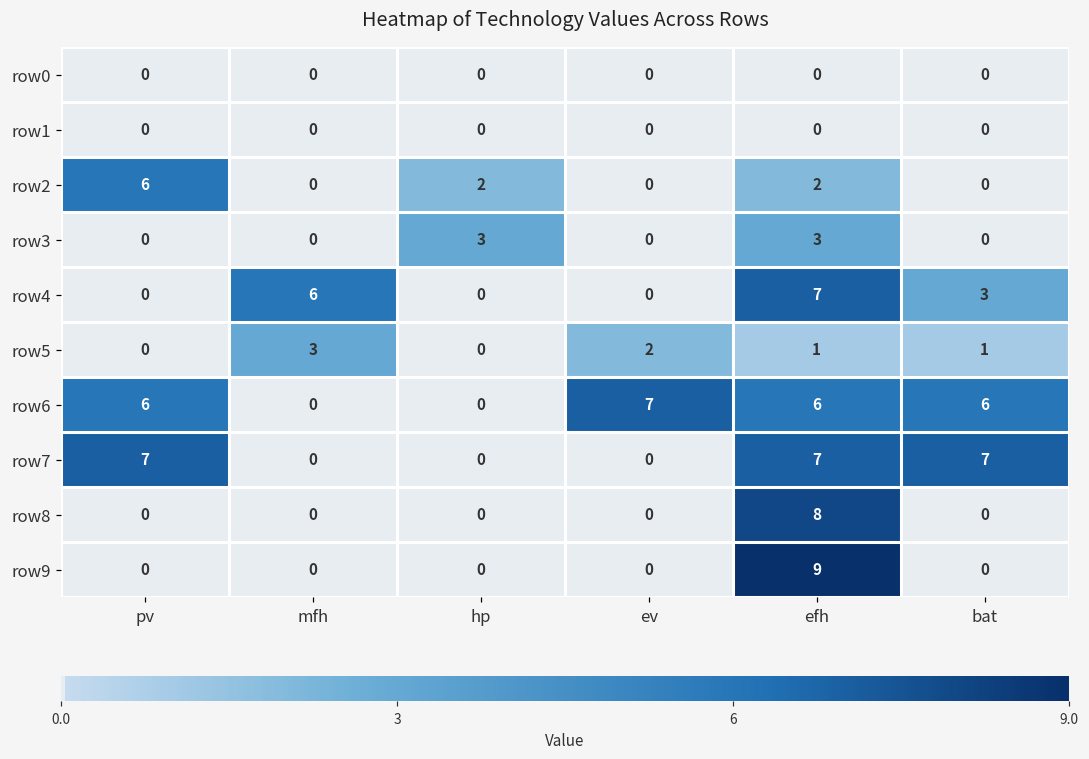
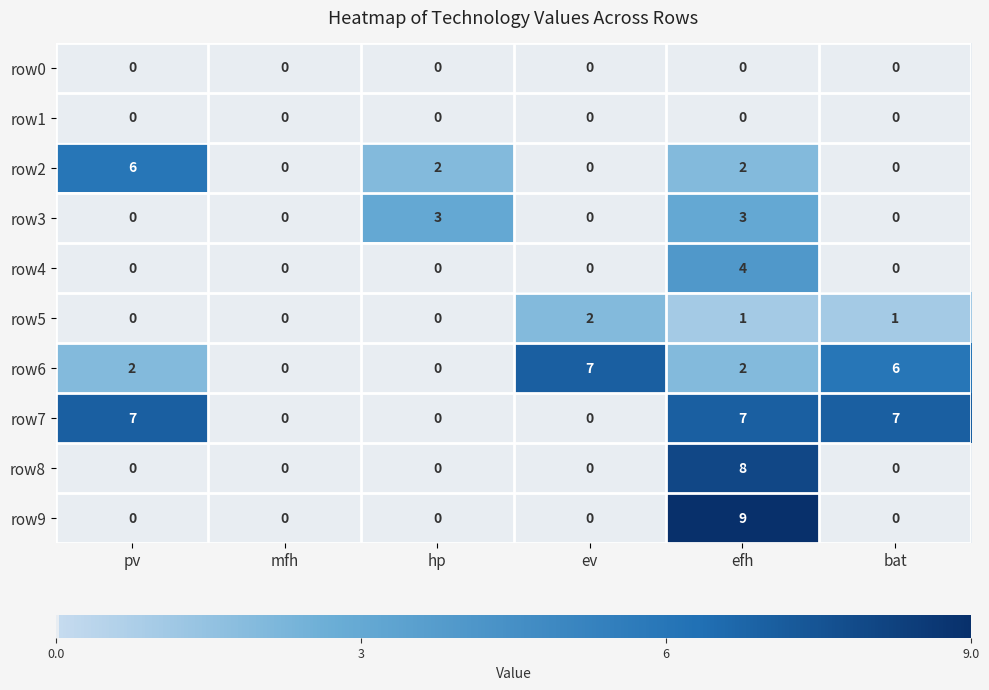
  {
    "row0": {
      "pv": 0,
      "mfh": 0,
      "hp": 0,
      "ev": 0,
      "efh": 0,
      "bat": 0
    },
    "row1": {
      "pv": 0,
      "mfh": 0,
      "hp": 0,
      "ev": 0,
      "efh": 0,
      "bat": 0
    },
    "row2": {
      "pv": 6,
      "mfh": 0,
      "hp": 2,
      "ev": 0,
      "efh": 2,
      "bat": 0
    },
    "row3": {
      "pv": 0,
      "mfh": 0,
      "hp": 3,
      "ev": 0,
      "efh": 3,
      "bat": 0
    },
    "row4": {
      "pv": 0,
-     "mfh": 6,
+     "mfh": 0,
      "hp": 0,
      "ev": 0,
-     "efh": 7,
-     "bat": 3
+     "efh": 4,
+     "bat": 0
    },
    "row5": {
      "pv": 0,
-     "mfh": 3,
+     "mfh": 0,
      "hp": 0,
      "ev": 2,
      "efh": 1,
      "bat": 1
    },
    "row6": {
-     "pv": 6,
+     "pv": 2,
      "mfh": 0,
      "hp": 0,
      "ev": 7,
-     "efh": 6,
+     "efh": 2,
      "bat": 6
    },
    "row7": {
      "pv": 7,
      "mfh": 0,
      "hp": 0,
      "ev": 0,
      "efh": 7,
      "bat": 7
    },
    "row8": {
      "pv": 0,
      "mfh": 0,
      "hp": 0,
      "ev": 0,
      "efh": 8,
      "bat": 0
    },
    "row9": {
      "pv": 0,
      "mfh": 0,
      "hp": 0,
      "ev": 0,
      "efh": 9,
      "bat": 0
    }
  }
